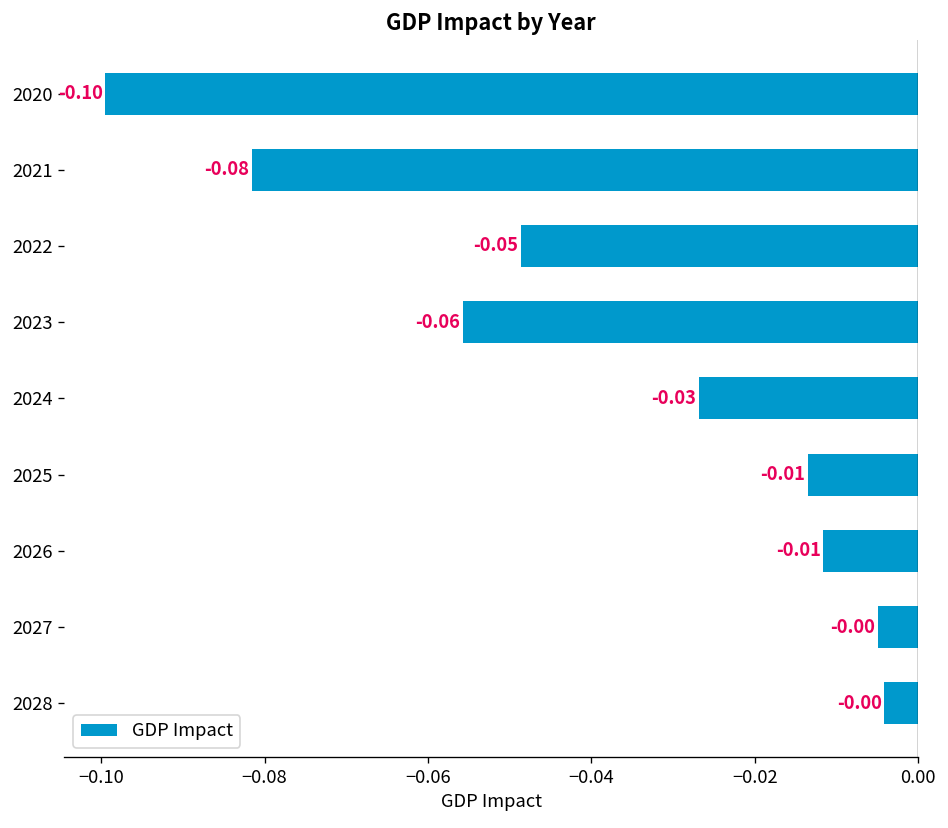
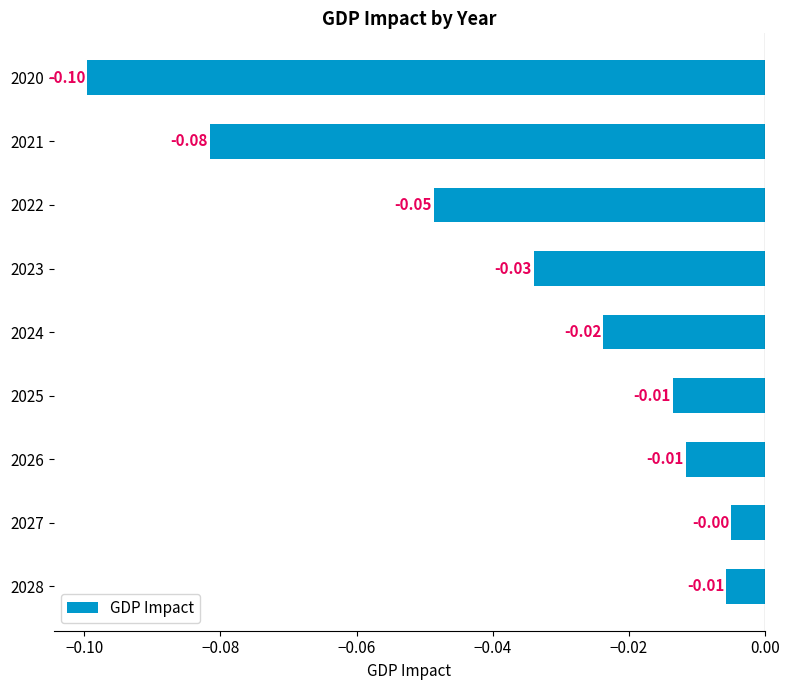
  {
    "2020": -0.10,
    "2021": -0.08,
    "2022": -0.05,
-   "2023": -0.06,
-   "2024": -0.03,
+   "2023": -0.03,
+   "2024": -0.02,
    "2025": -0.01,
    "2026": -0.01,
    "2027": -0.00,
-   "2028": -0.00
+   "2028": -0.01
  }
